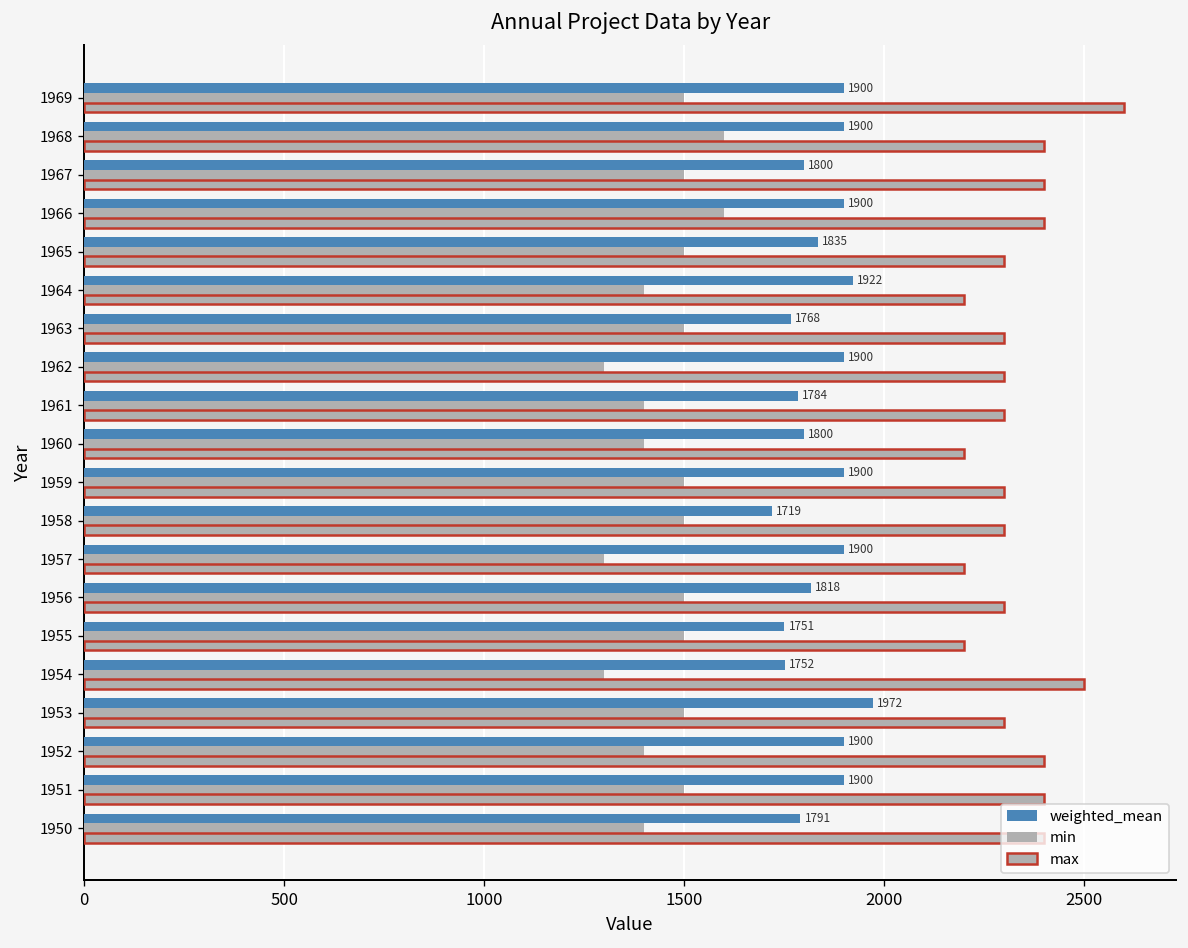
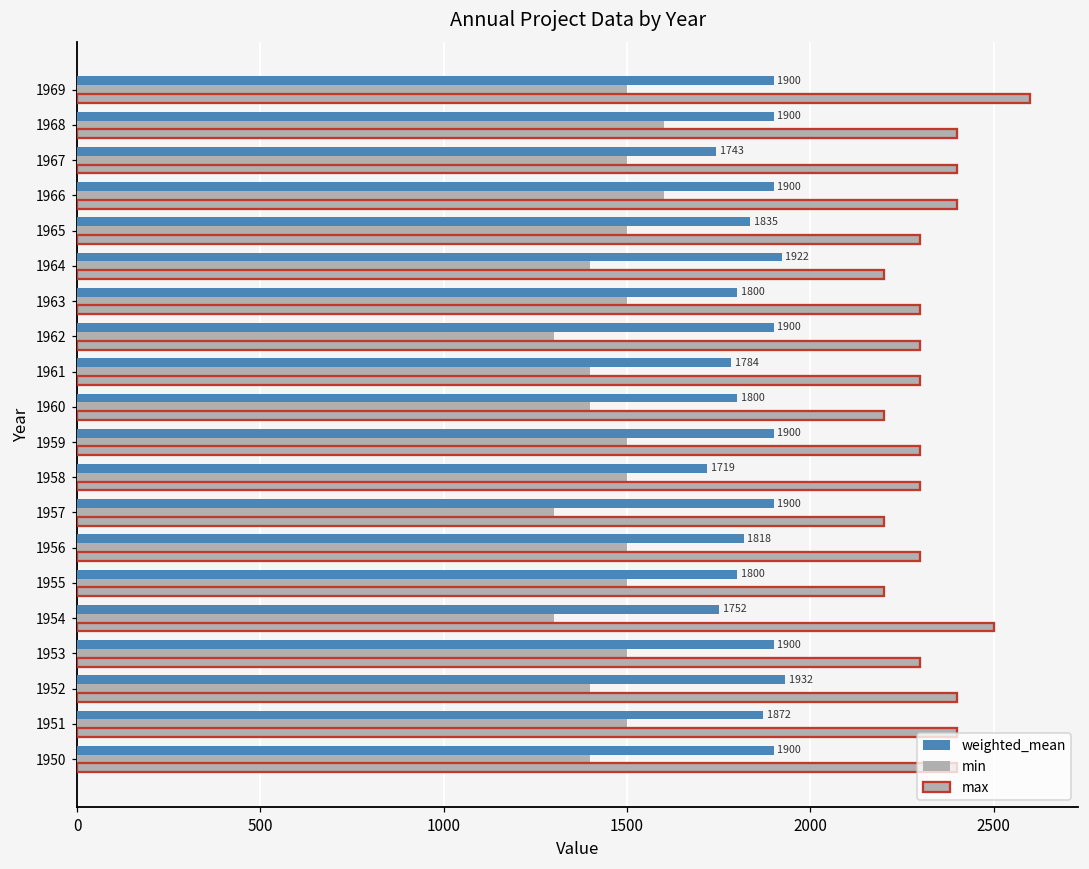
  {
    "weighted_mean": {
      "1969": 1900,
      "1968": 1900,
-     "1967": 1800,
+     "1967": 1743,
      "1966": 1900,
      "1965": 1835,
      "1964": 1922,
-     "1963": 1768,
+     "1963": 1800,
      "1962": 1900,
      "1961": 1784,
      "1960": 1800,
      "1959": 1900,
      "1958": 1719,
      "1957": 1900,
      "1956": 1818,
-     "1955": 1751,
+     "1955": 1800,
      "1954": 1752,
-     "1953": 1972,
-     "1952": 1900,
-     "1951": 1900,
-     "1950": 1791
+     "1953": 1900,
+     "1952": 1932,
+     "1951": 1872,
+     "1950": 1900
    }
  }
